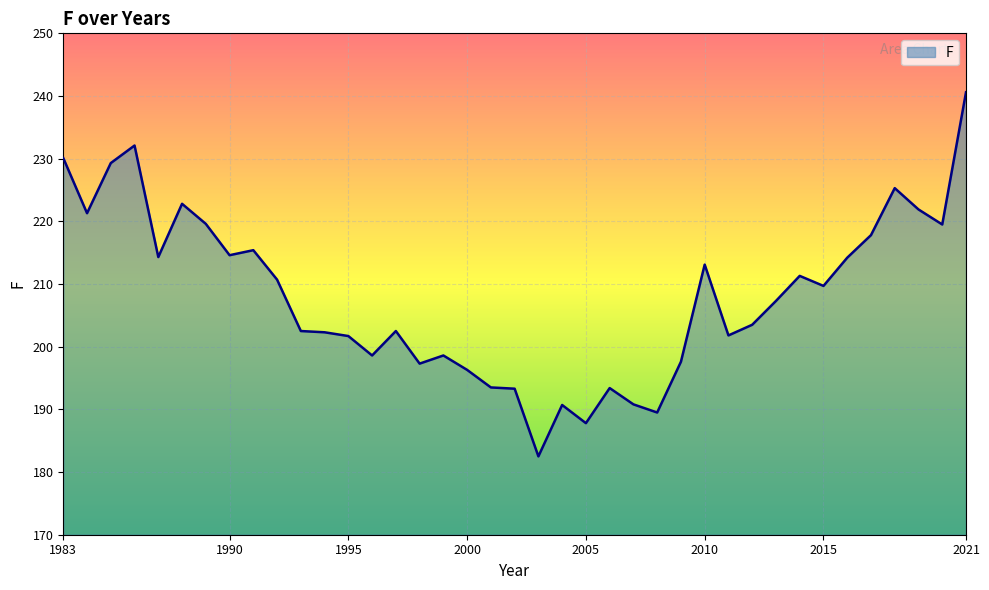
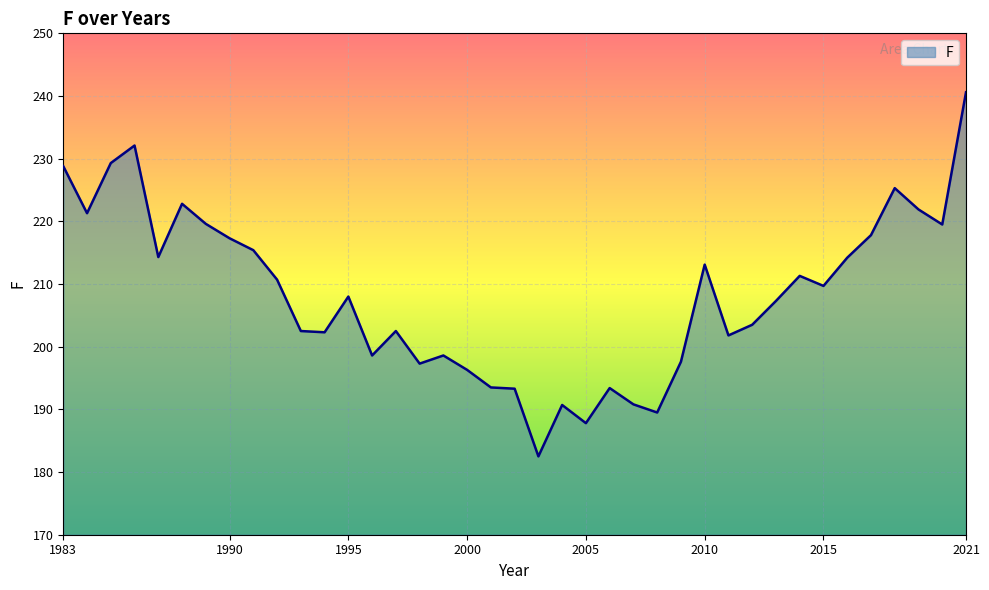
  {
-   "1983": 230,
-   "1990": 215,
-   "1995": 202,
+   "1983": 229,
+   "1990": 217,
+   "1995": 208,
    "2000": 196,
    "2005": 188,
    "2010": 213,
    "2015": 210,
    "2021": 241
  }
